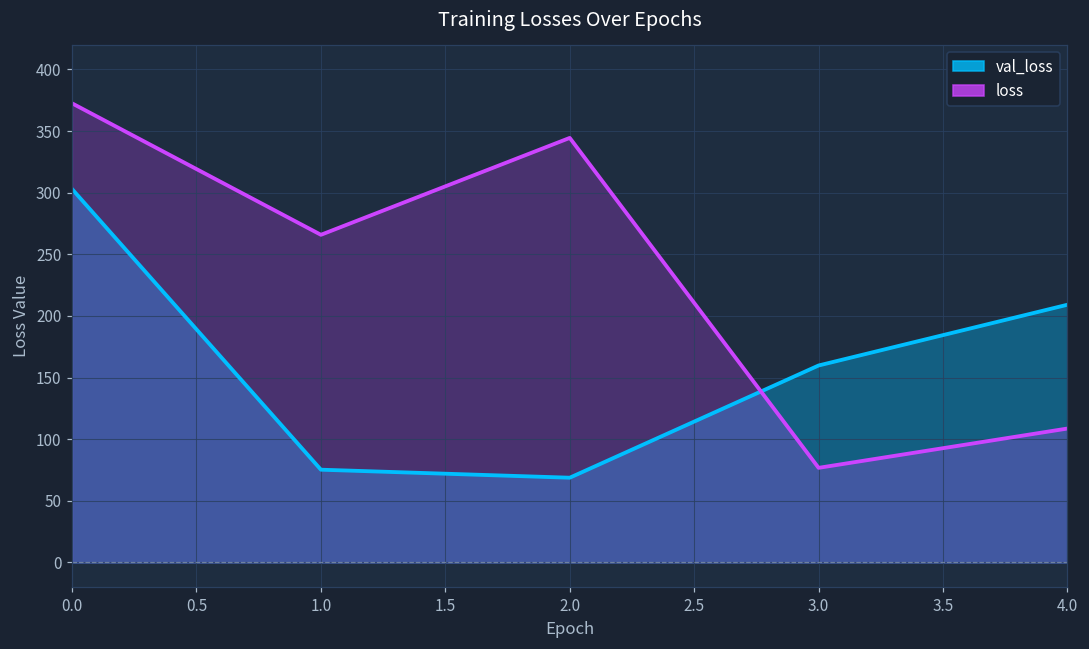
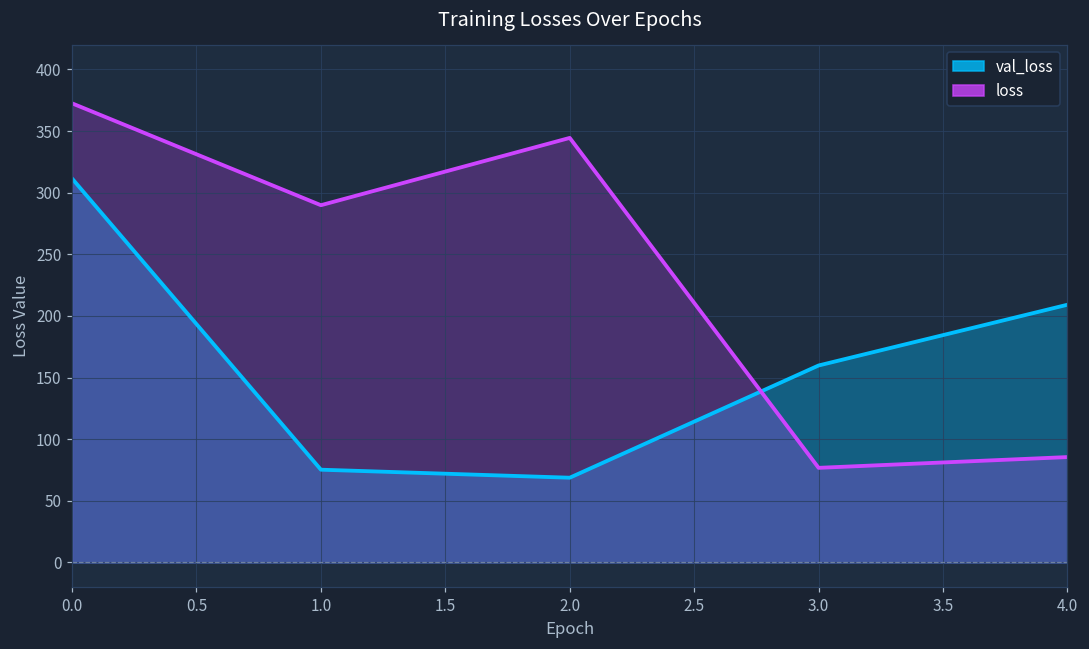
  {
    "val_loss": {
-     "0.0": 303,
+     "0.0": 311,
      "1.0": 75,
      "2.0": 69,
      "3.0": 160,
      "4.0": 209
    },
    "loss": {
      "0.0": 372,
-     "1.0": 266,
+     "1.0": 290,
      "2.0": 344,
      "3.0": 77,
-     "4.0": 109
+     "4.0": 85
    }
  }
